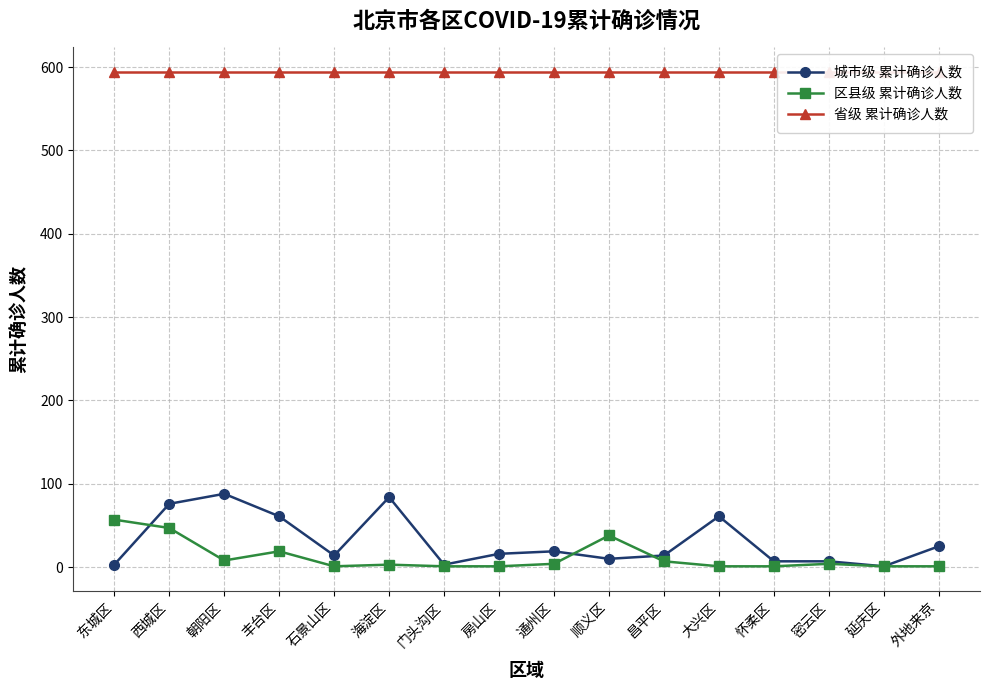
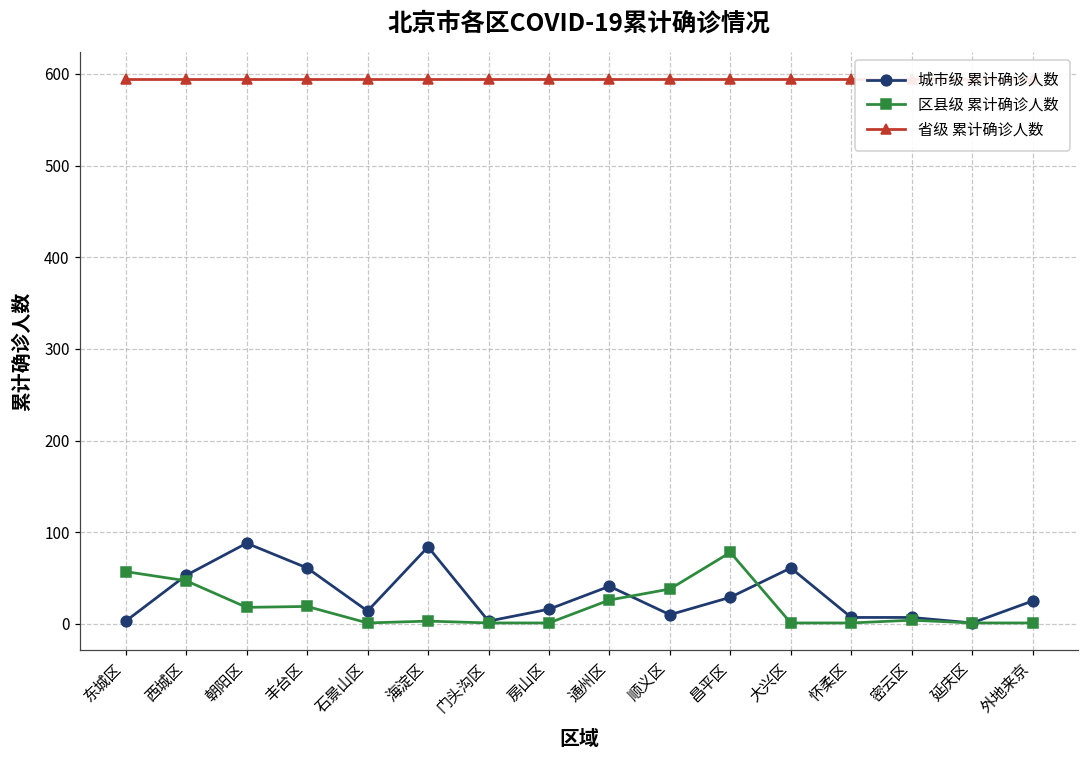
  {
    "城市级 累计确诊人数": {
      "东城区": 0,
-     "西城区": 80,
+     "西城区": 50,
      "朝阳区": 90,
      "丰台区": 60,
      "石景山区": 10,
      "海淀区": 80,
      "房山区": 20,
-     "通州区": 20,
+     "通州区": 40,
      "顺义区": 10,
-     "昌平区": 10,
+     "昌平区": 30,
      "大兴区": 60,
      "怀柔区": 10,
      "外地来京": 30
    },
    "区县级 累计确诊人数": {
      "东城区": 60,
      "西城区": 50,
-     "朝阳区": 10,
+     "朝阳区": 20,
      "丰台区": 20,
      "石景山区": 0,
      "海淀区": 0,
      "房山区": 0,
-     "通州区": 0,
+     "通州区": 30,
      "顺义区": 40,
-     "昌平区": 10,
+     "昌平区": 80,
      "大兴区": 0,
      "怀柔区": 0,
      "外地来京": 0
    },
    "省级 累计确诊人数": {
      "东城区": 590,
      "西城区": 590,
      "朝阳区": 590,
      "丰台区": 590,
      "石景山区": 590,
      "海淀区": 590,
      "门头沟区": 590,
      "房山区": 590,
      "通州区": 590,
      "顺义区": 590,
      "昌平区": 590,
      "大兴区": 590,
      "怀柔区": 590
    }
  }
